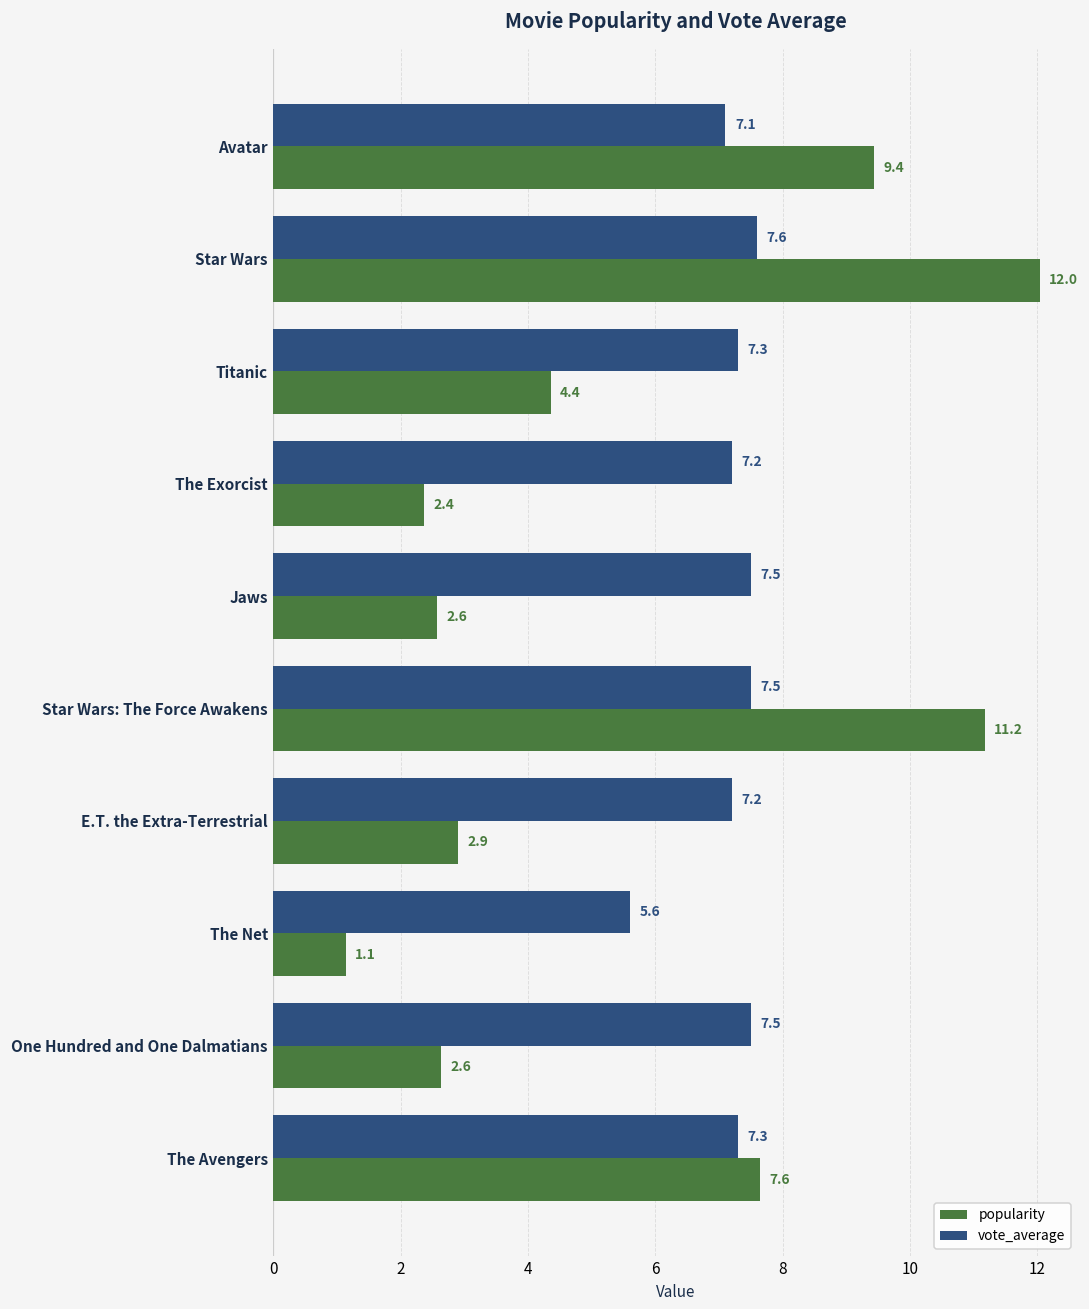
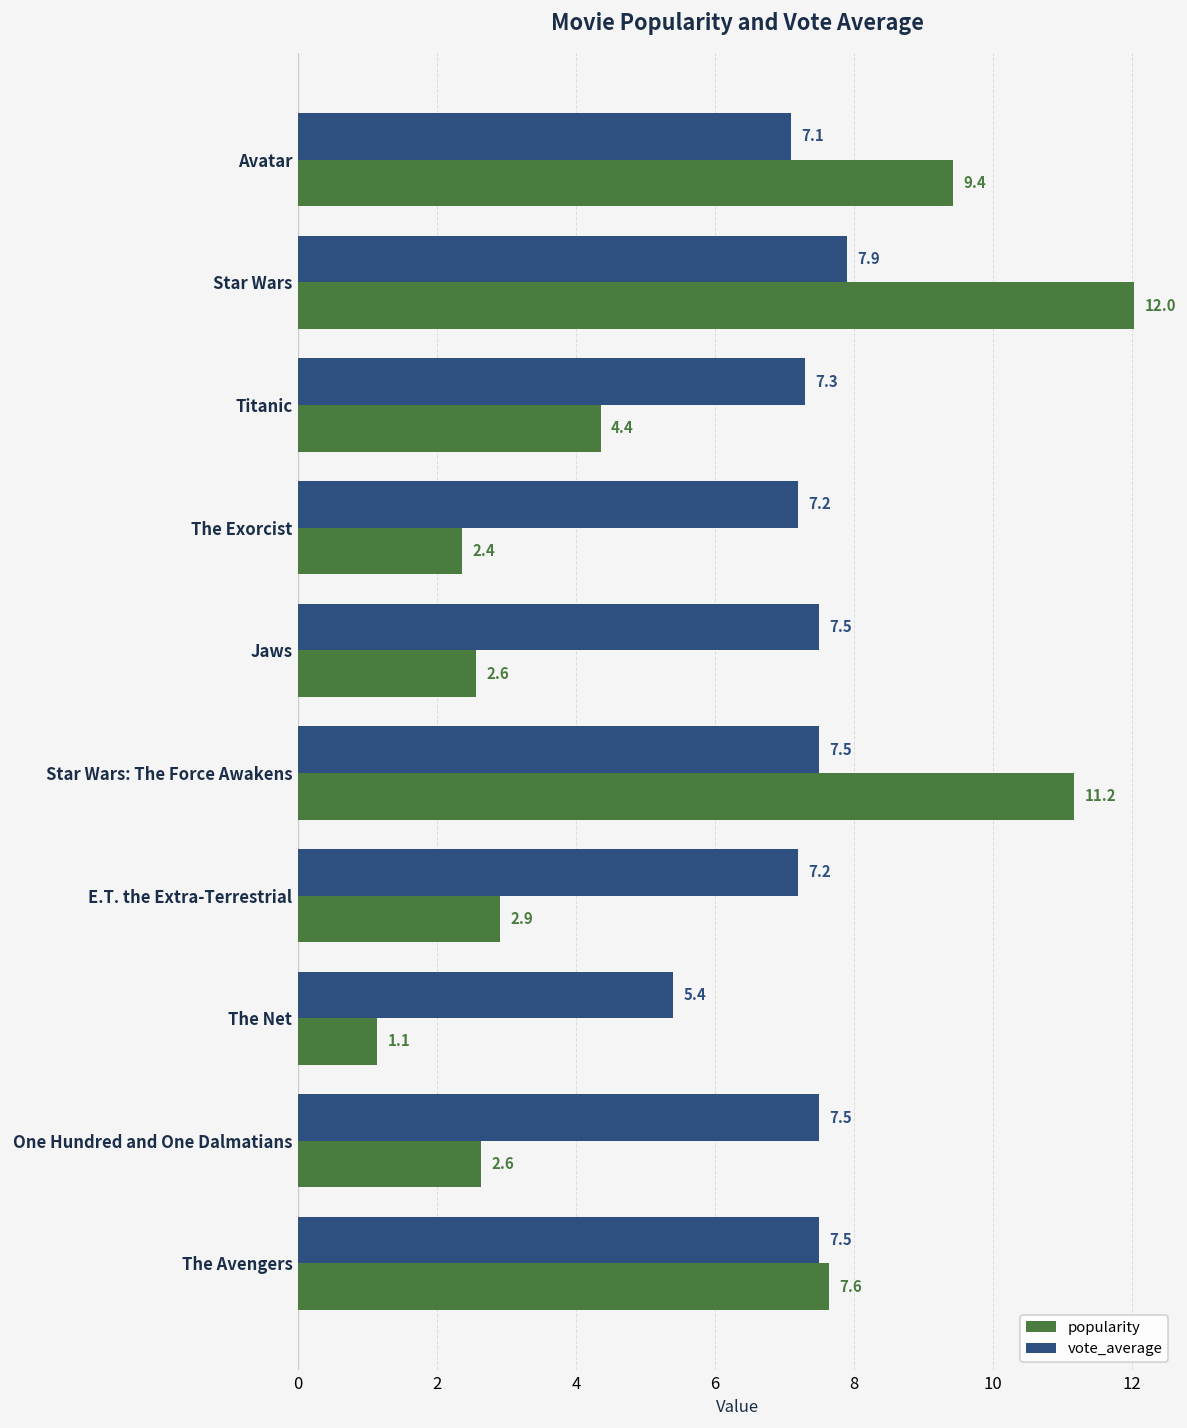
  {
    "popularity": {
      "Avatar": 9.4,
      "Star Wars": 12.0,
      "Titanic": 4.4,
      "The Exorcist": 2.4,
      "Jaws": 2.6,
      "Star Wars: The Force Awakens": 11.2,
      "E.T. the Extra-Terrestrial": 2.9,
      "The Net": 1.1,
      "One Hundred and One Dalmatians": 2.6,
      "The Avengers": 7.6
    },
    "vote_average": {
      "Avatar": 7.1,
-     "Star Wars": 7.6,
+     "Star Wars": 7.9,
      "Titanic": 7.3,
      "The Exorcist": 7.2,
      "Jaws": 7.5,
      "Star Wars: The Force Awakens": 7.5,
      "E.T. the Extra-Terrestrial": 7.2,
-     "The Net": 5.6,
+     "The Net": 5.4,
      "One Hundred and One Dalmatians": 7.5,
-     "The Avengers": 7.3
+     "The Avengers": 7.5
    }
  }
